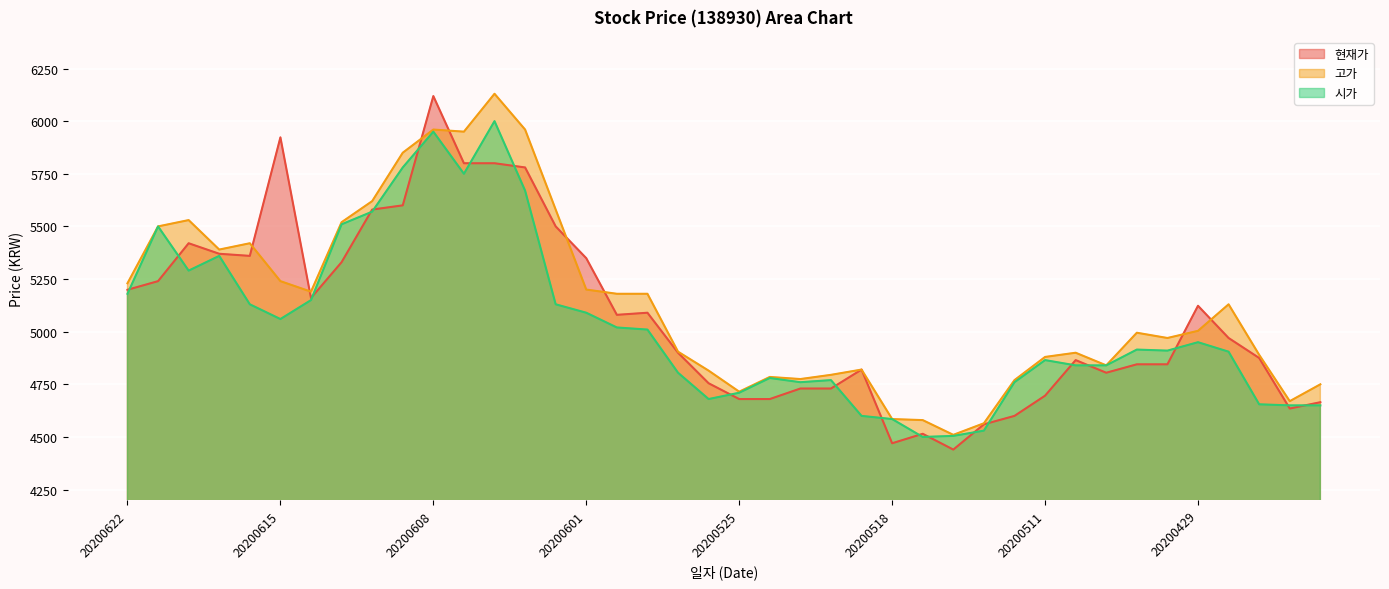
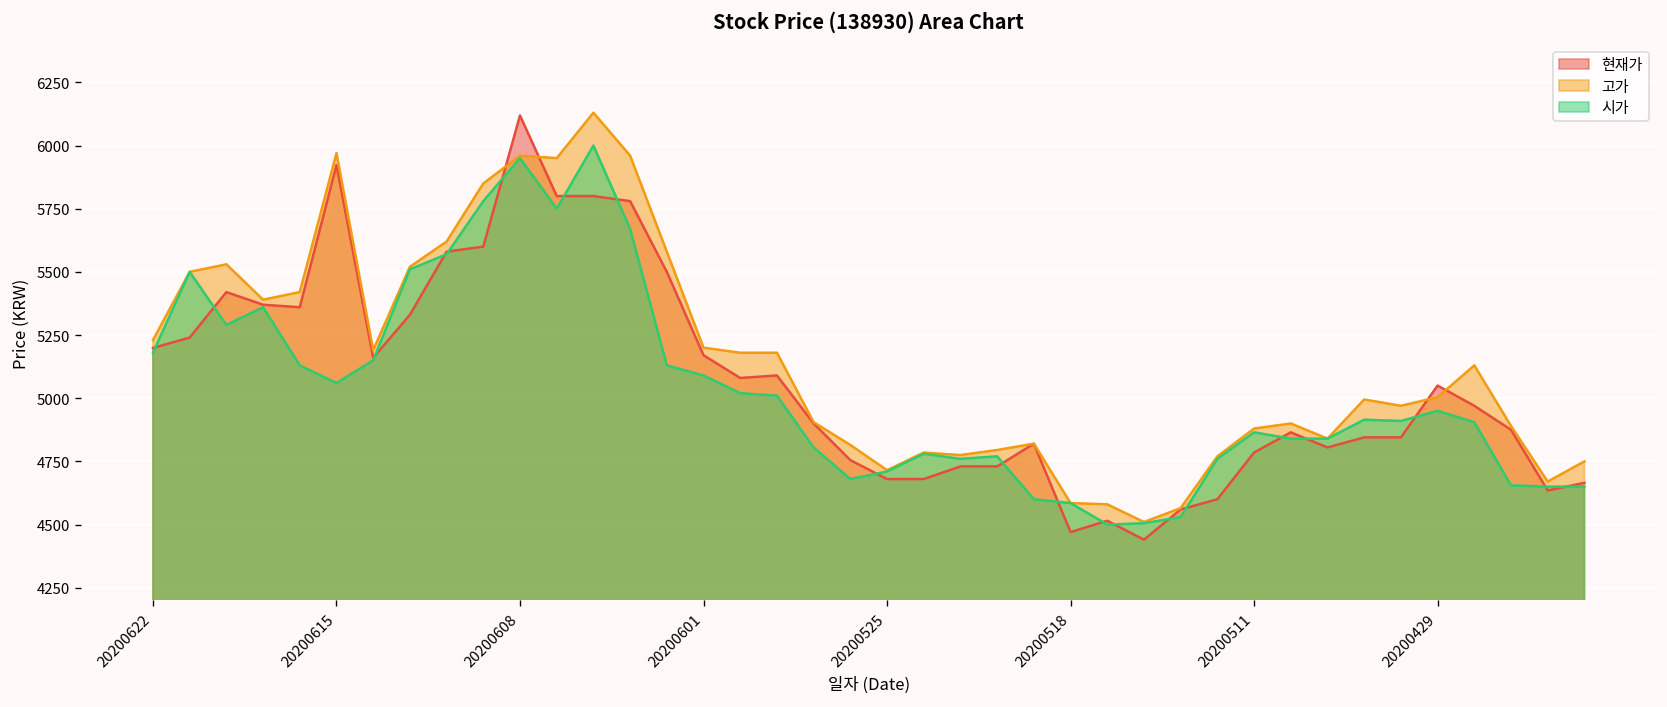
  {
    "현재가": {
      "20200622": 5200,
      "20200615": 5920,
      "20200608": 6120,
-     "20200601": 5350,
+     "20200601": 5170,
      "20200525": 4680,
      "20200518": 4470,
-     "20200511": 4700,
-     "20200429": 5120
+     "20200511": 4790,
+     "20200429": 5050
    },
    "고가": {
      "20200622": 5230,
-     "20200615": 5240,
+     "20200615": 5970,
      "20200601": 5200,
      "20200511": 4880,
      "20200429": 5000
    },
    "시가": {
      "20200622": 5180,
      "20200615": 5060,
      "20200601": 5090,
      "20200511": 4870,
      "20200429": 4950
    }
  }
